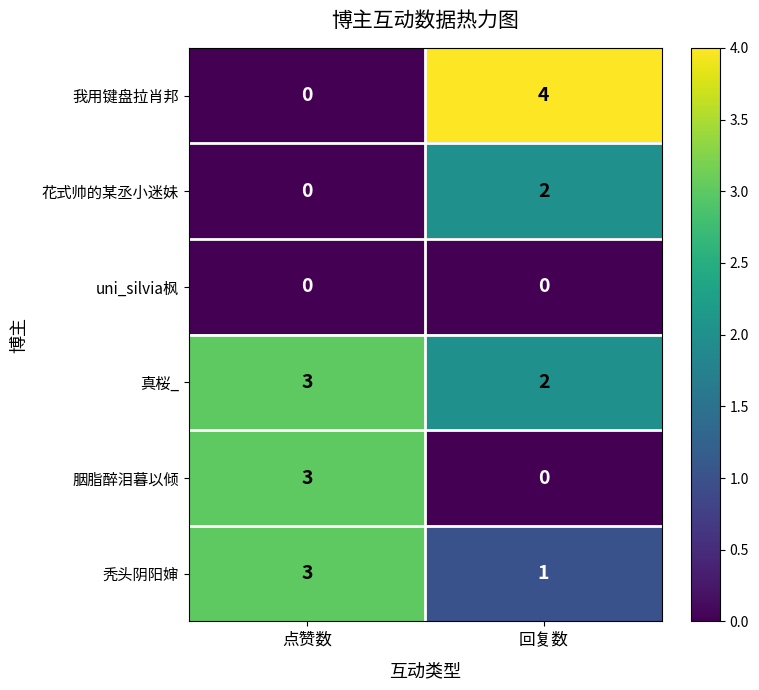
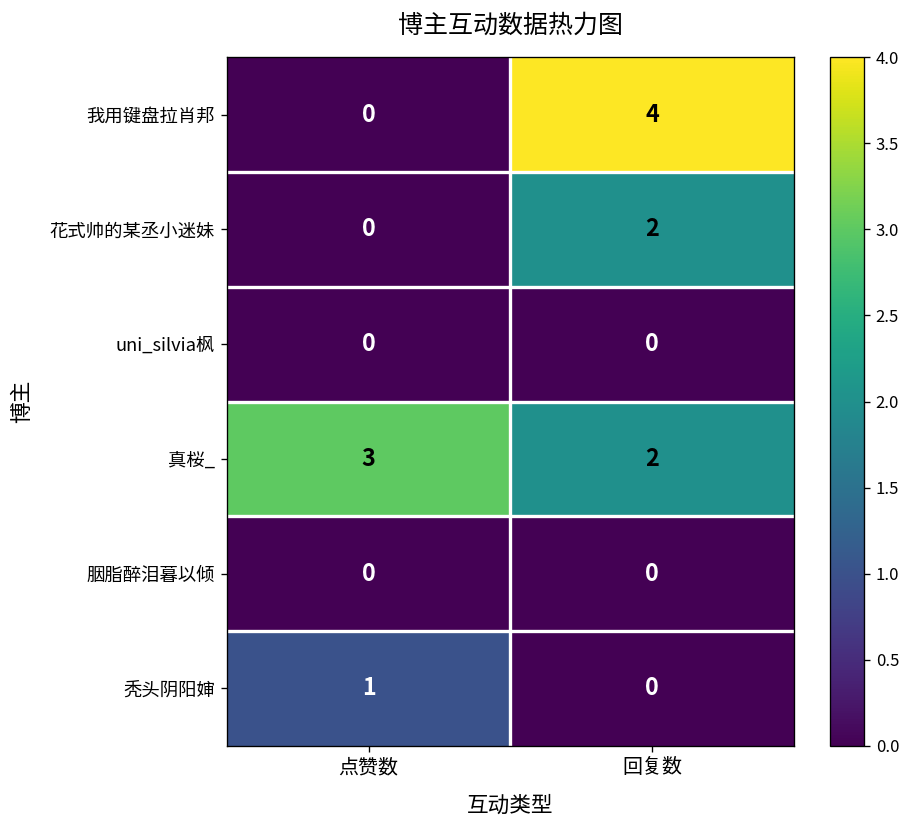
  {
    "我用键盘拉肖邦": {
      "点赞数": 0,
      "回复数": 4
    },
    "花式帅的某丞小迷妹": {
      "点赞数": 0,
      "回复数": 2
    },
    "uni_silvia枫": {
      "点赞数": 0,
      "回复数": 0
    },
    "真桜_": {
      "点赞数": 3,
      "回复数": 2
    },
    "胭脂醉泪暮以倾": {
-     "点赞数": 3,
+     "点赞数": 0,
      "回复数": 0
    },
    "秃头阴阳婶": {
-     "点赞数": 3,
-     "回复数": 1
+     "点赞数": 1,
+     "回复数": 0
    }
  }
